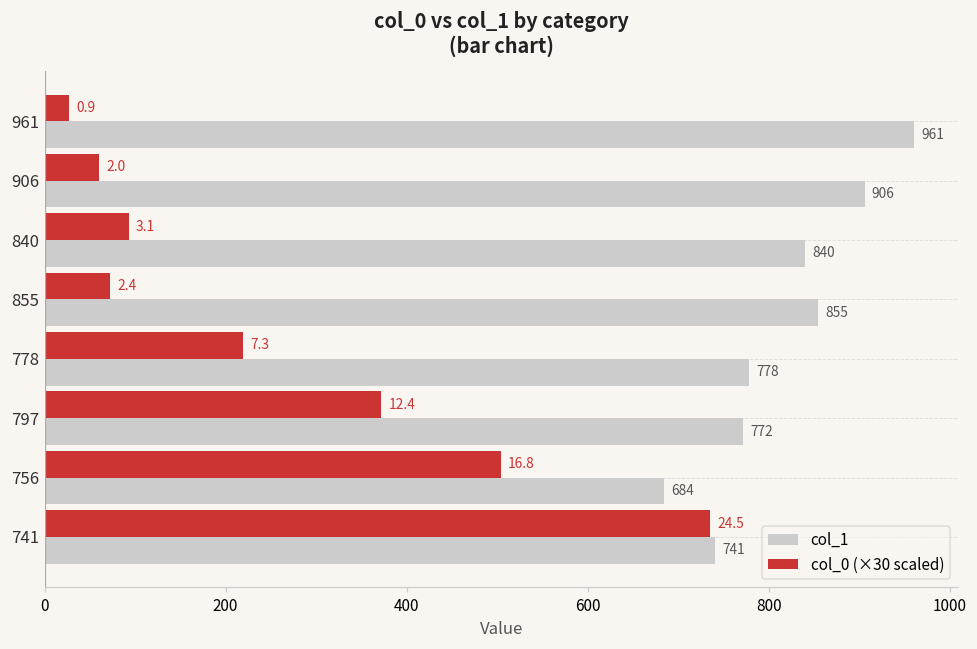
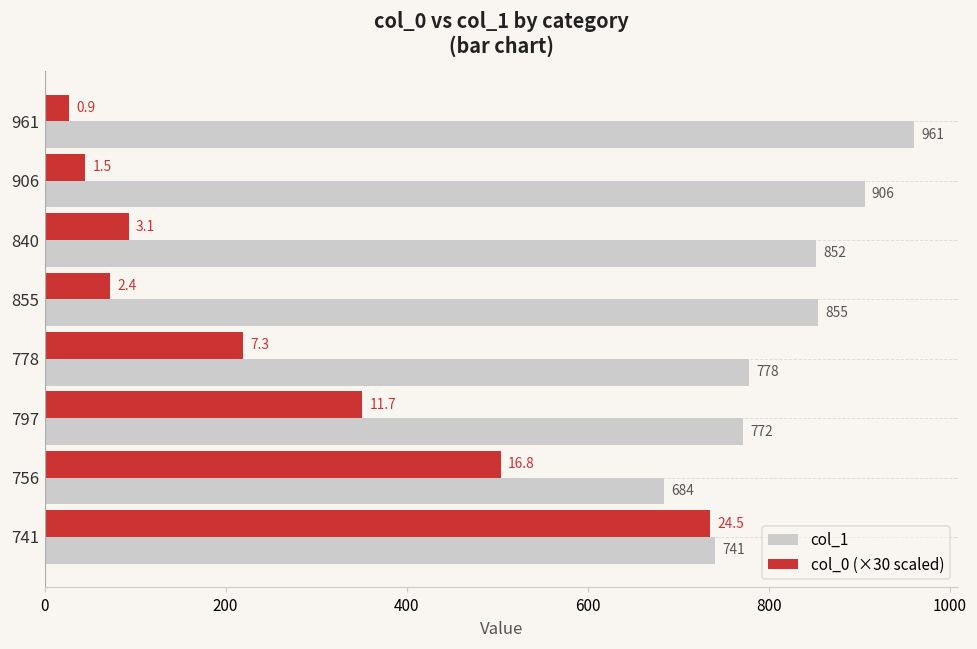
  {
    "col_1": {
      "961": 961,
      "906": 906,
-     "840": 840,
+     "840": 852,
      "855": 855,
      "778": 778,
      "797": 772,
      "756": 684,
      "741": 741
    },
    "col_0 (×30 scaled)": {
-     "906": 2.0,
-     "797": 12.4
+     "906": 1.5,
+     "797": 11.7
    }
  }
